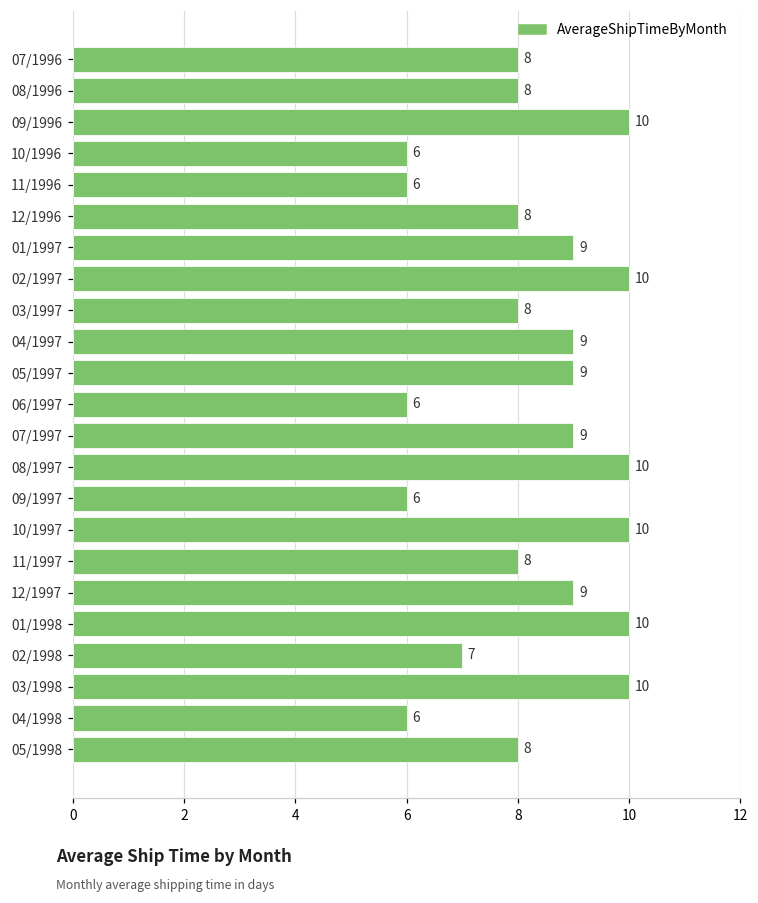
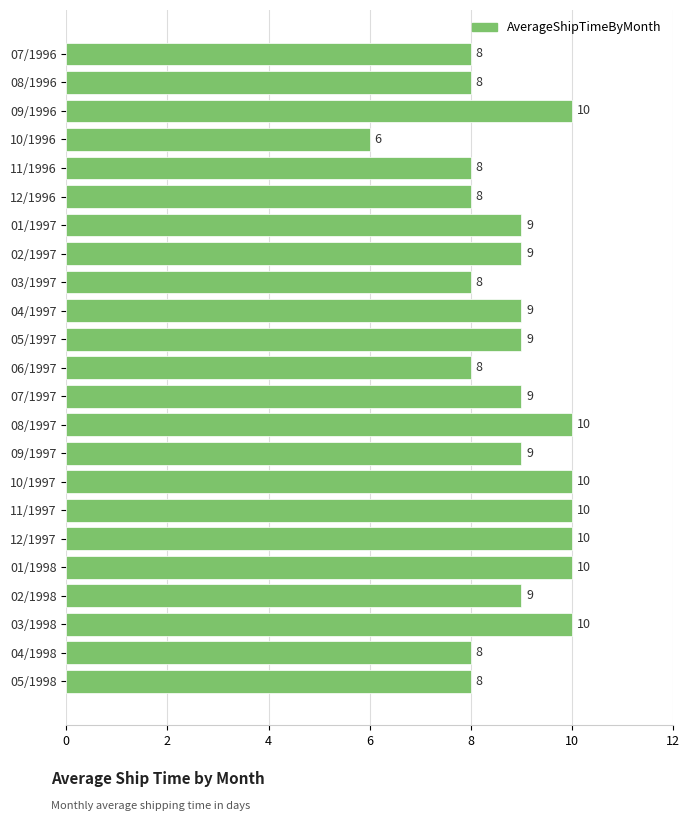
  {
    "07/1996": 8,
    "08/1996": 8,
    "09/1996": 10,
    "10/1996": 6,
-   "11/1996": 6,
+   "11/1996": 8,
    "12/1996": 8,
    "01/1997": 9,
-   "02/1997": 10,
+   "02/1997": 9,
    "03/1997": 8,
    "04/1997": 9,
    "05/1997": 9,
-   "06/1997": 6,
+   "06/1997": 8,
    "07/1997": 9,
    "08/1997": 10,
-   "09/1997": 6,
+   "09/1997": 9,
    "10/1997": 10,
-   "11/1997": 8,
-   "12/1997": 9,
+   "11/1997": 10,
+   "12/1997": 10,
    "01/1998": 10,
-   "02/1998": 7,
+   "02/1998": 9,
    "03/1998": 10,
-   "04/1998": 6,
+   "04/1998": 8,
    "05/1998": 8
  }
